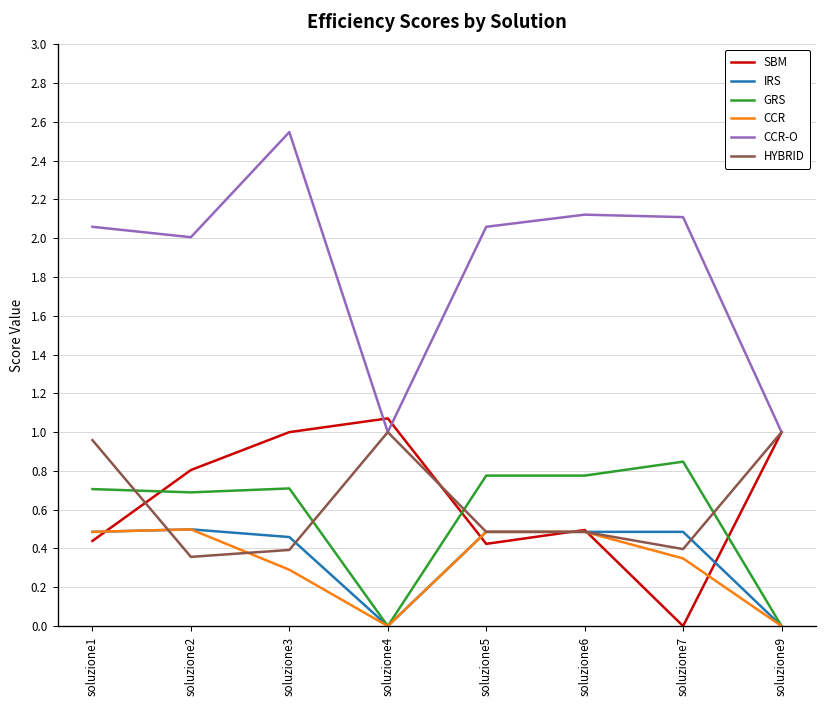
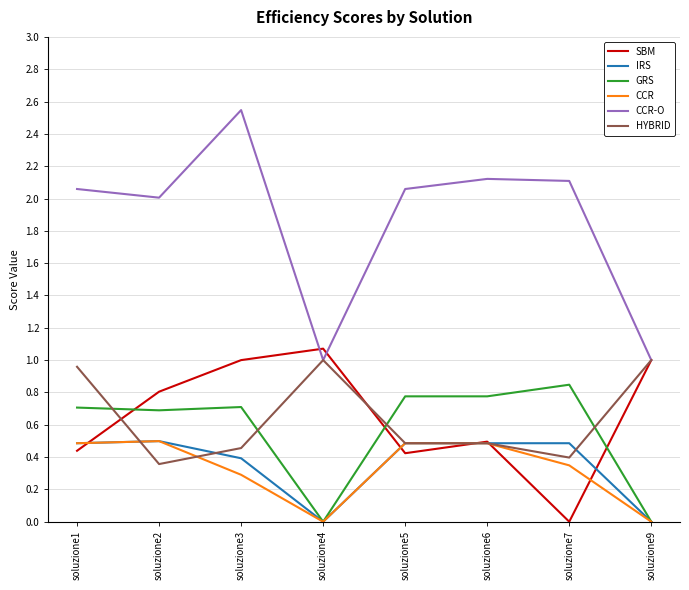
  {
    "SBM": {
      "soluzione1": 0.44,
      "soluzione2": 0.80,
      "soluzione3": 1.00,
      "soluzione4": 1.07,
      "soluzione5": 0.42,
      "soluzione7": 0.00
    },
    "IRS": {
-     "soluzione3": 0.46,
+     "soluzione3": 0.39,
      "soluzione7": 0.49
    },
    "GRS": {
      "soluzione1": 0.71,
      "soluzione2": 0.69,
      "soluzione3": 0.71,
      "soluzione5": 0.78,
      "soluzione6": 0.78,
      "soluzione7": 0.85
    },
    "CCR": {
      "soluzione3": 0.29,
      "soluzione7": 0.35
    },
    "CCR-O": {
      "soluzione1": 2.06,
      "soluzione2": 2.01,
      "soluzione3": 2.55,
      "soluzione5": 2.06,
      "soluzione6": 2.12,
      "soluzione7": 2.11
    },
    "HYBRID": {
      "soluzione1": 0.96,
      "soluzione2": 0.36,
-     "soluzione3": 0.39,
+     "soluzione3": 0.46,
      "soluzione7": 0.40
    }
  }
